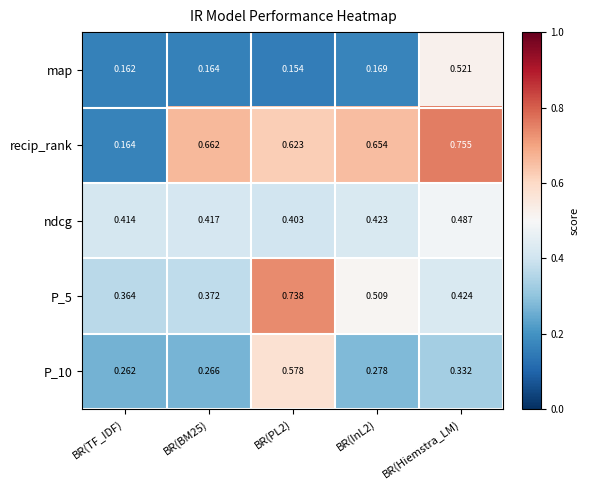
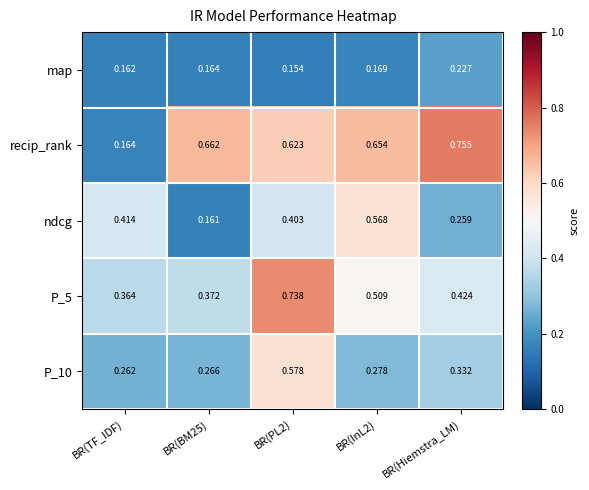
  {
    "map": {
      "BR(TF_IDF)": 0.162,
      "BR(BM25)": 0.164,
      "BR(PL2)": 0.154,
      "BR(InL2)": 0.169,
-     "BR(Hiemstra_LM)": 0.521
+     "BR(Hiemstra_LM)": 0.227
    },
    "recip_rank": {
      "BR(TF_IDF)": 0.164,
      "BR(BM25)": 0.662,
      "BR(PL2)": 0.623,
      "BR(InL2)": 0.654,
      "BR(Hiemstra_LM)": 0.755
    },
    "ndcg": {
      "BR(TF_IDF)": 0.414,
-     "BR(BM25)": 0.417,
+     "BR(BM25)": 0.161,
      "BR(PL2)": 0.403,
-     "BR(InL2)": 0.423,
-     "BR(Hiemstra_LM)": 0.487
+     "BR(InL2)": 0.568,
+     "BR(Hiemstra_LM)": 0.259
    },
    "P_5": {
      "BR(TF_IDF)": 0.364,
      "BR(BM25)": 0.372,
      "BR(PL2)": 0.738,
      "BR(InL2)": 0.509,
      "BR(Hiemstra_LM)": 0.424
    },
    "P_10": {
      "BR(TF_IDF)": 0.262,
      "BR(BM25)": 0.266,
      "BR(PL2)": 0.578,
      "BR(InL2)": 0.278,
      "BR(Hiemstra_LM)": 0.332
    }
  }
